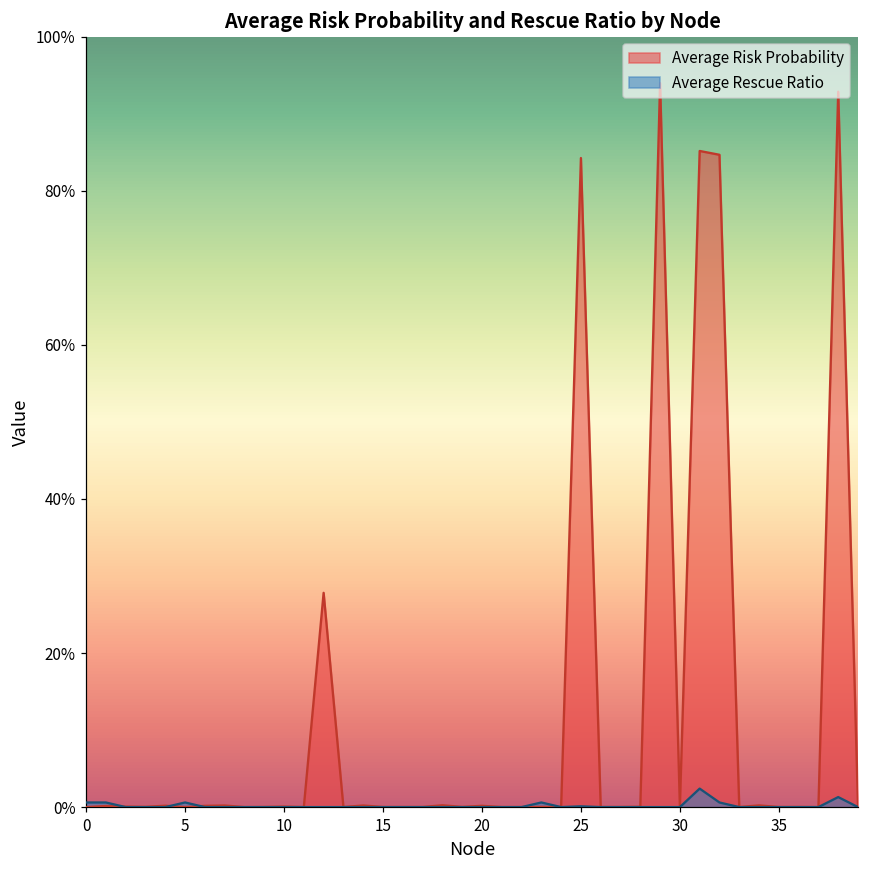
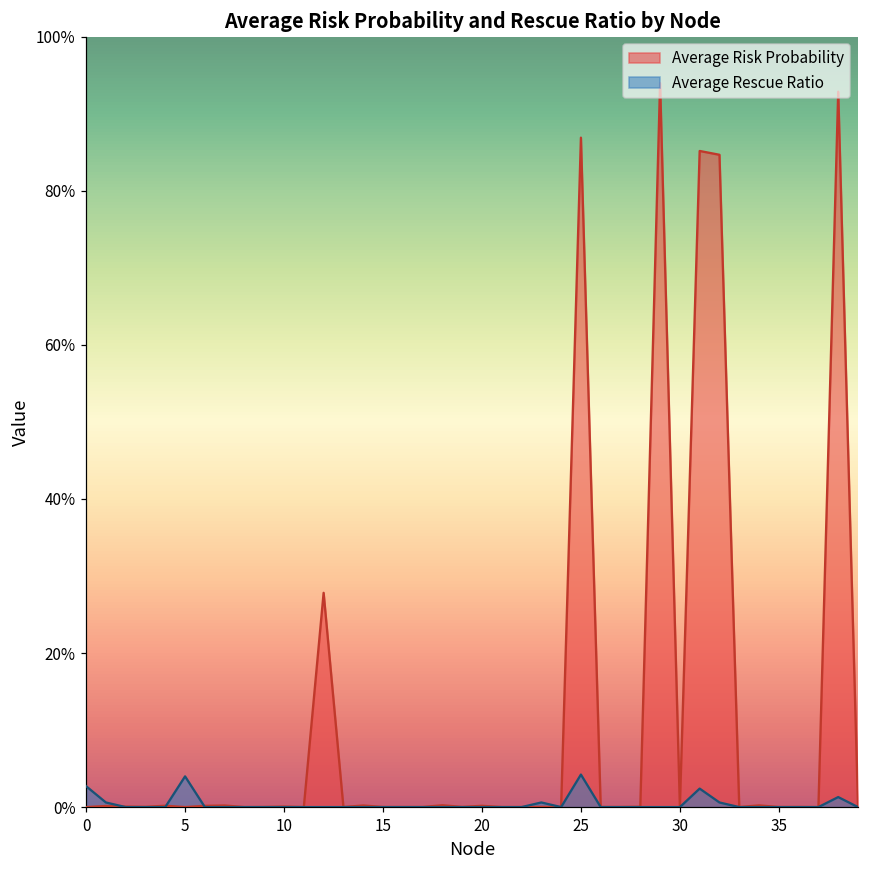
  {
    "Average Risk Probability": {
      "0": "0%",
      "5": "0%",
-     "25": "84%"
+     "25": "87%"
    },
    "Average Rescue Ratio": {
-     "0": "1%",
-     "5": "1%",
-     "25": "0%"
+     "0": "3%",
+     "5": "4%",
+     "25": "4%"
    }
  }
